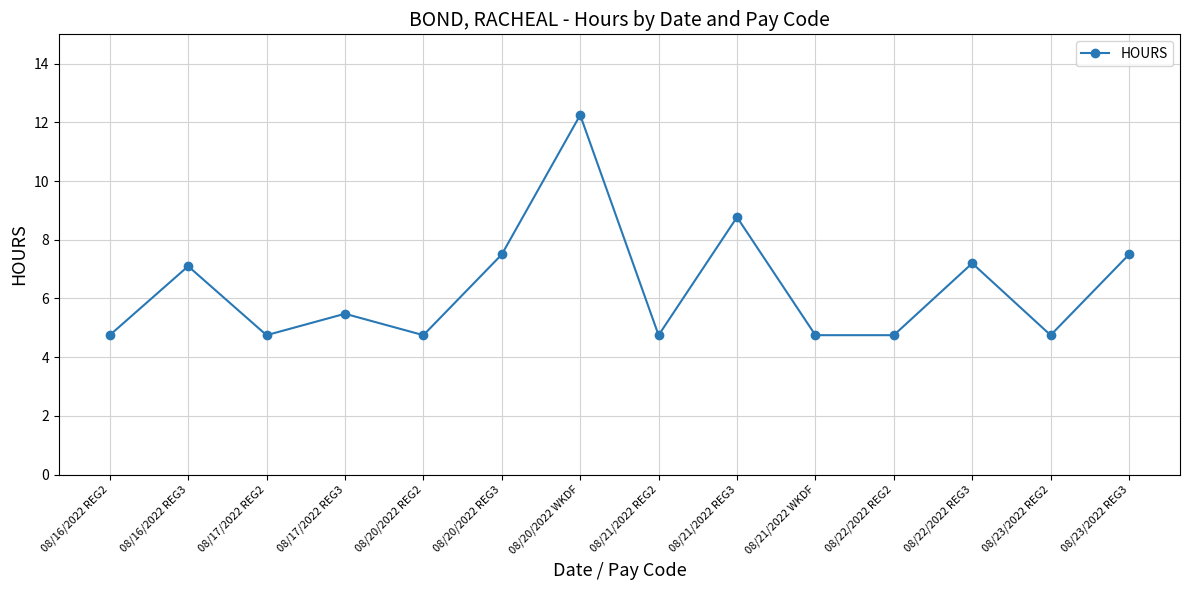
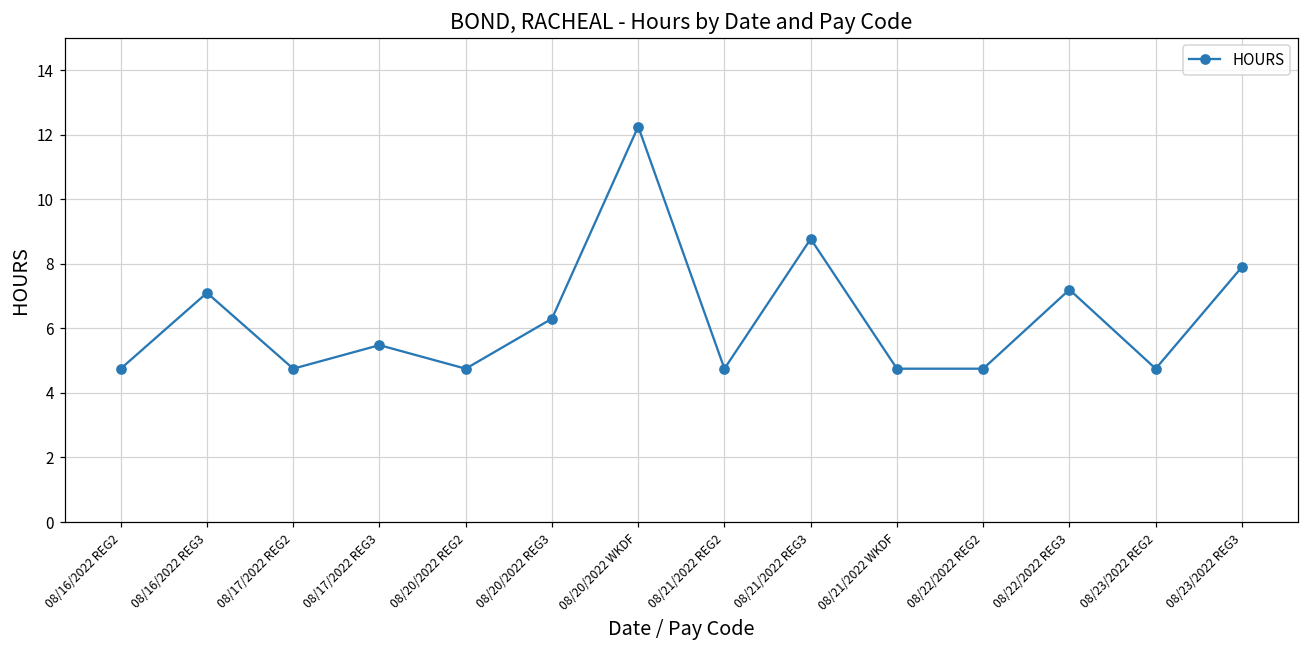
  {
    "08/16/2022 REG2": 4.8,
    "08/16/2022 REG3": 7.1,
    "08/17/2022 REG2": 4.8,
    "08/17/2022 REG3": 5.5,
    "08/20/2022 REG2": 4.8,
-   "08/20/2022 REG3": 7.5,
+   "08/20/2022 REG3": 6.3,
    "08/20/2022 WKDF": 12.3,
    "08/21/2022 REG2": 4.8,
    "08/21/2022 REG3": 8.8,
    "08/21/2022 WKDF": 4.8,
    "08/22/2022 REG2": 4.8,
    "08/22/2022 REG3": 7.2,
    "08/23/2022 REG2": 4.8,
-   "08/23/2022 REG3": 7.5
+   "08/23/2022 REG3": 7.9
  }
